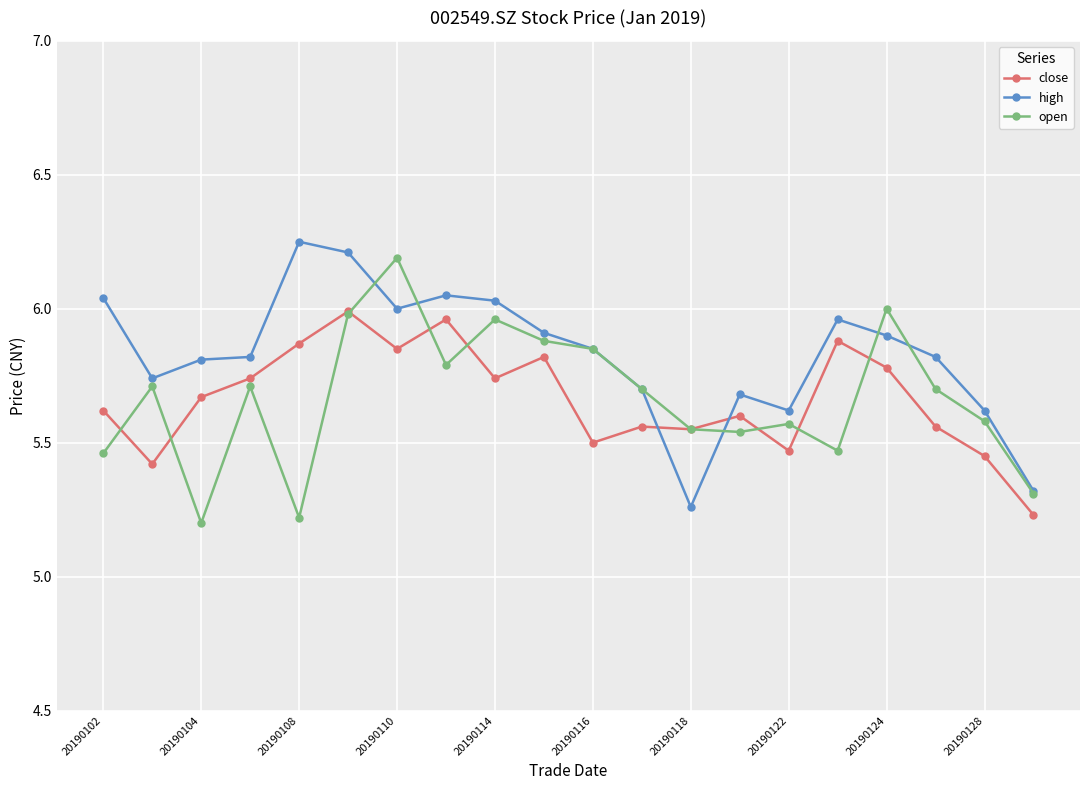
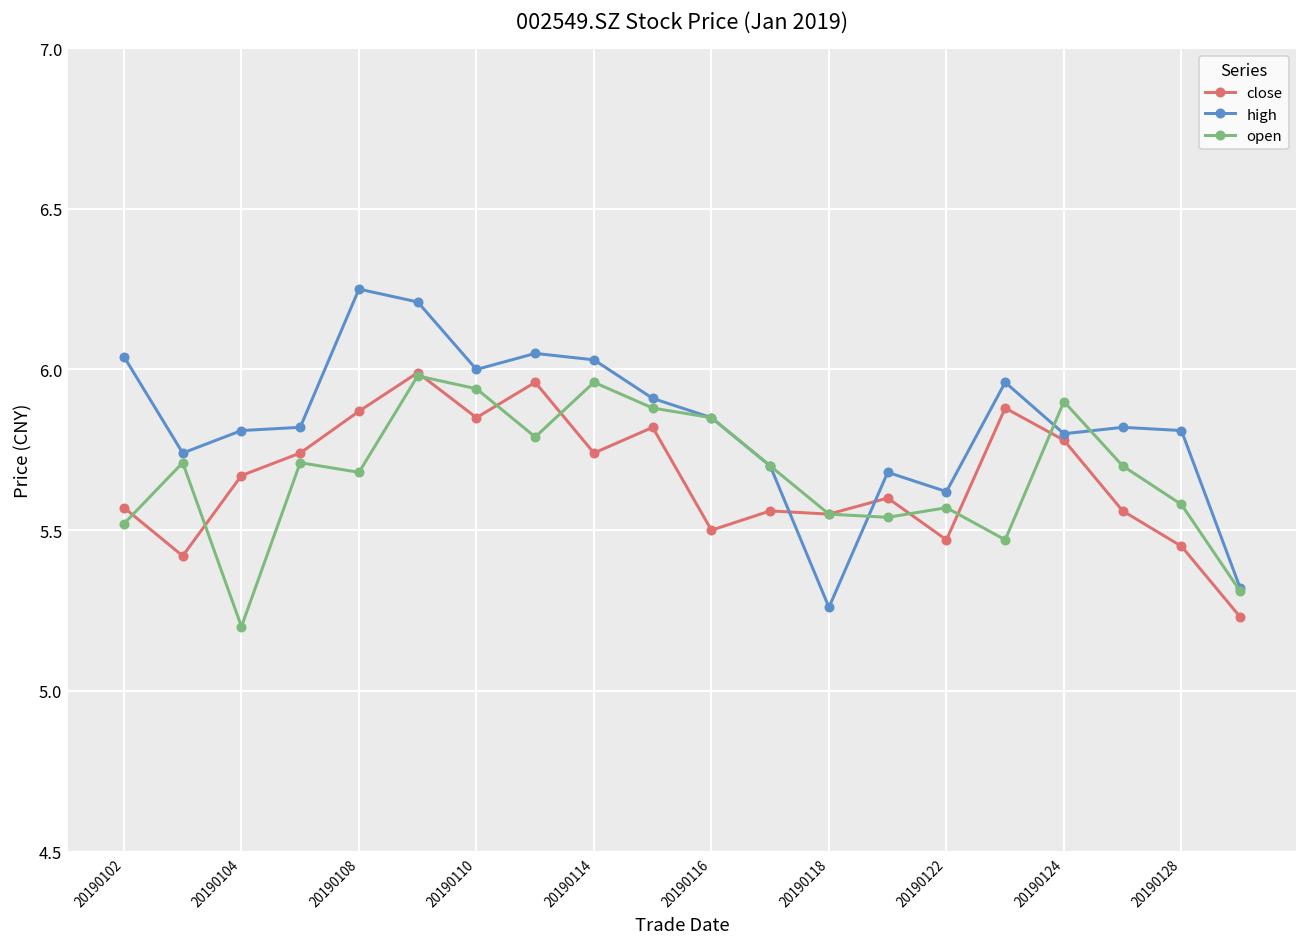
  {
    "close": {
-     "20190102": 5.62,
+     "20190102": 5.57,
      "20190104": 5.67,
      "20190108": 5.87,
      "20190110": 5.85,
      "20190114": 5.74,
      "20190116": 5.50,
      "20190122": 5.47,
      "20190124": 5.78,
      "20190128": 5.45
    },
    "high": {
      "20190102": 6.04,
      "20190104": 5.81,
      "20190108": 6.25,
      "20190110": 6.00,
      "20190114": 6.03,
      "20190118": 5.26,
      "20190122": 5.62,
-     "20190124": 5.9,
-     "20190128": 5.62
+     "20190124": 5.8,
+     "20190128": 5.81
    },
    "open": {
-     "20190102": 5.46,
+     "20190102": 5.52,
      "20190104": 5.20,
-     "20190108": 5.22,
-     "20190110": 6.19,
+     "20190108": 5.68,
+     "20190110": 5.94,
      "20190114": 5.96,
      "20190122": 5.57,
-     "20190124": 6.0,
+     "20190124": 5.9,
      "20190128": 5.58
    }
  }
